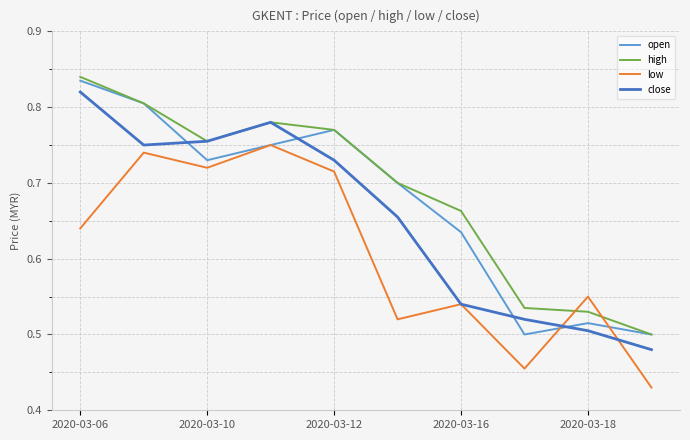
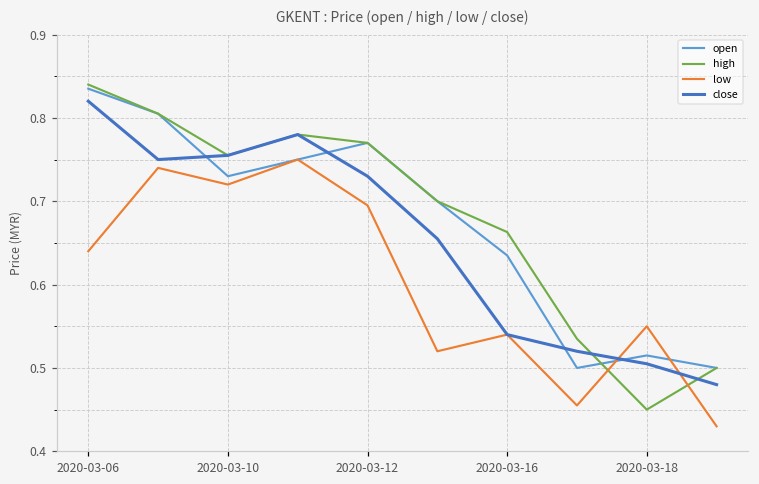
  {
    "high": {
      "2020-03-06": 0.84,
      "2020-03-16": 0.66,
-     "2020-03-18": 0.53
+     "2020-03-18": 0.45
    },
    "low": {
      "2020-03-06": 0.64,
      "2020-03-10": 0.72,
-     "2020-03-12": 0.72,
+     "2020-03-12": 0.70,
      "2020-03-18": 0.55
    }
  }
